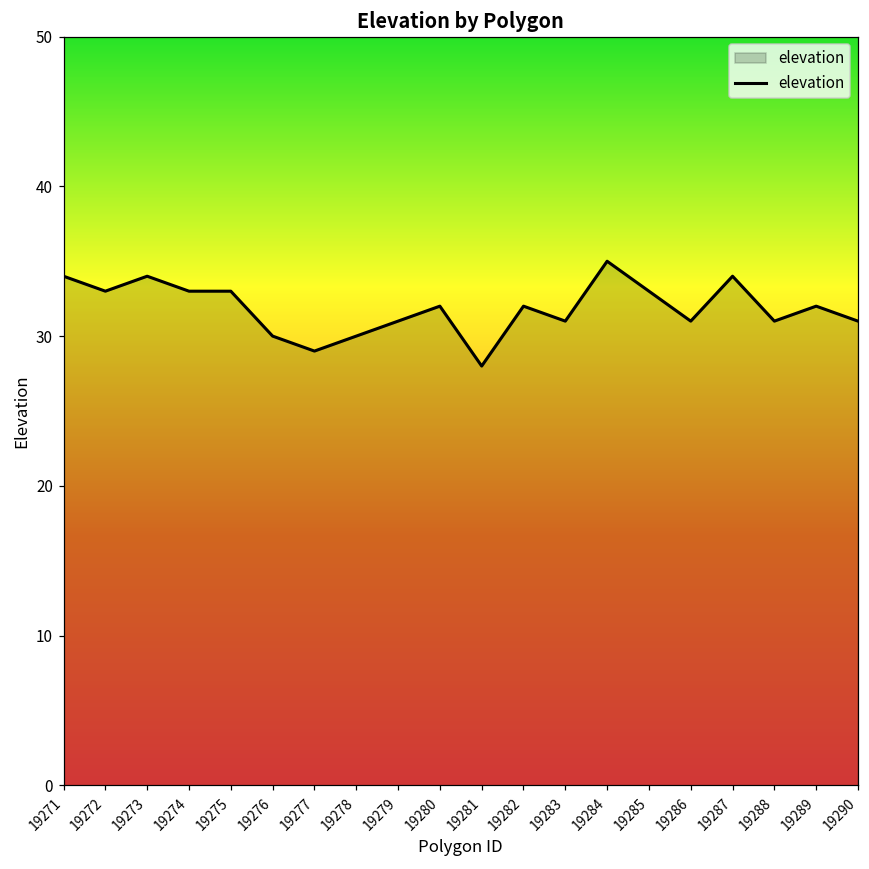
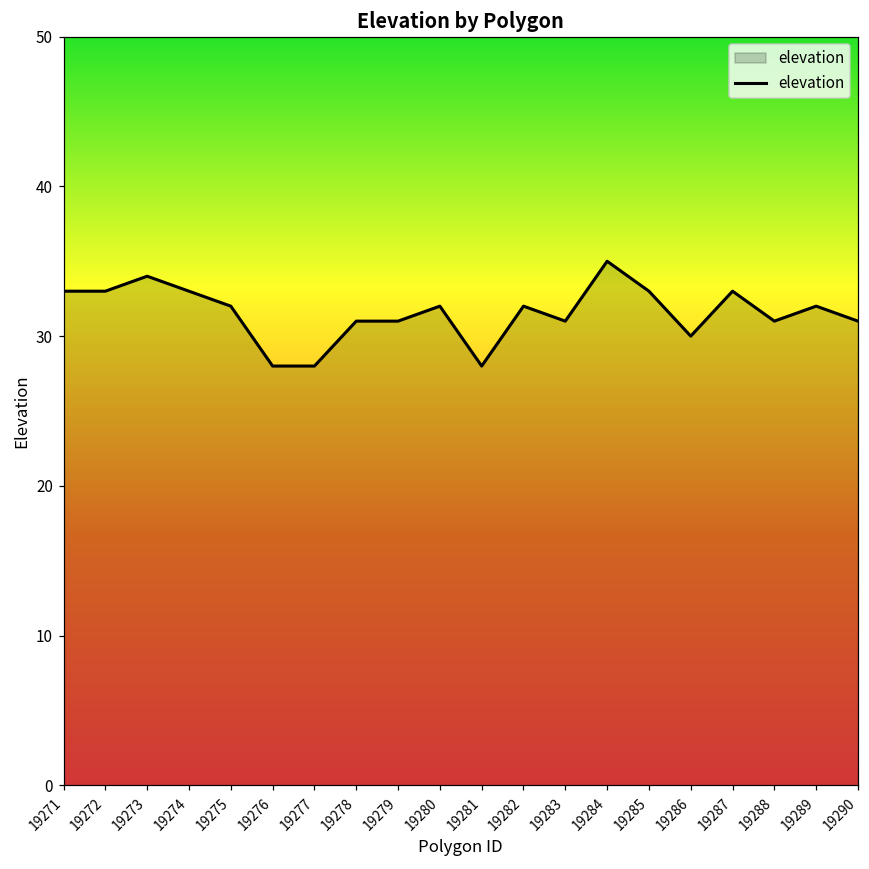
  {
-   "19271": 34,
+   "19271": 33,
    "19272": 33,
    "19273": 34,
    "19274": 33,
-   "19275": 33,
-   "19276": 30,
-   "19277": 29,
-   "19278": 30,
+   "19275": 32,
+   "19276": 28,
+   "19277": 28,
+   "19278": 31,
    "19279": 31,
    "19280": 32,
    "19281": 28,
    "19282": 32,
    "19283": 31,
    "19284": 35,
    "19285": 33,
-   "19286": 31,
-   "19287": 34,
+   "19286": 30,
+   "19287": 33,
    "19288": 31,
    "19289": 32,
    "19290": 31
  }
